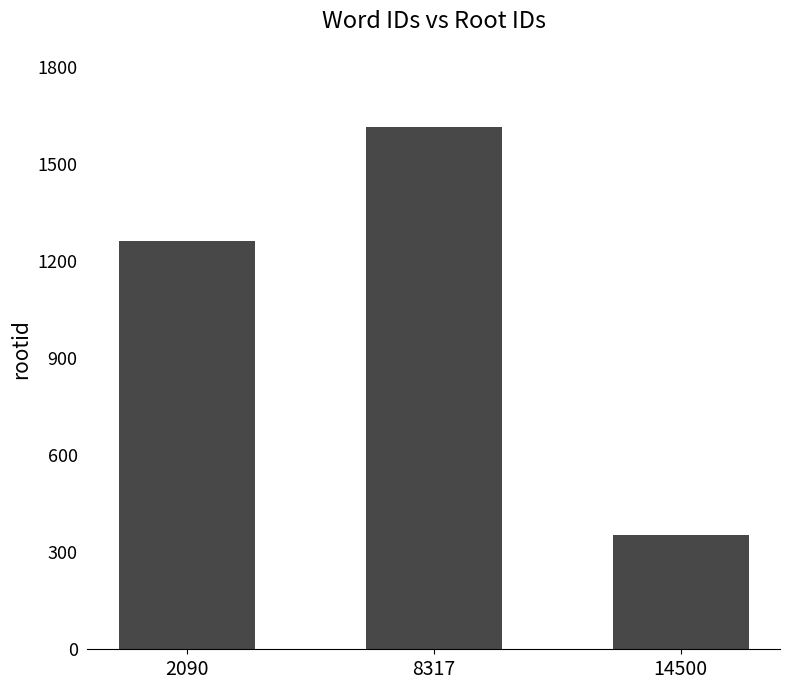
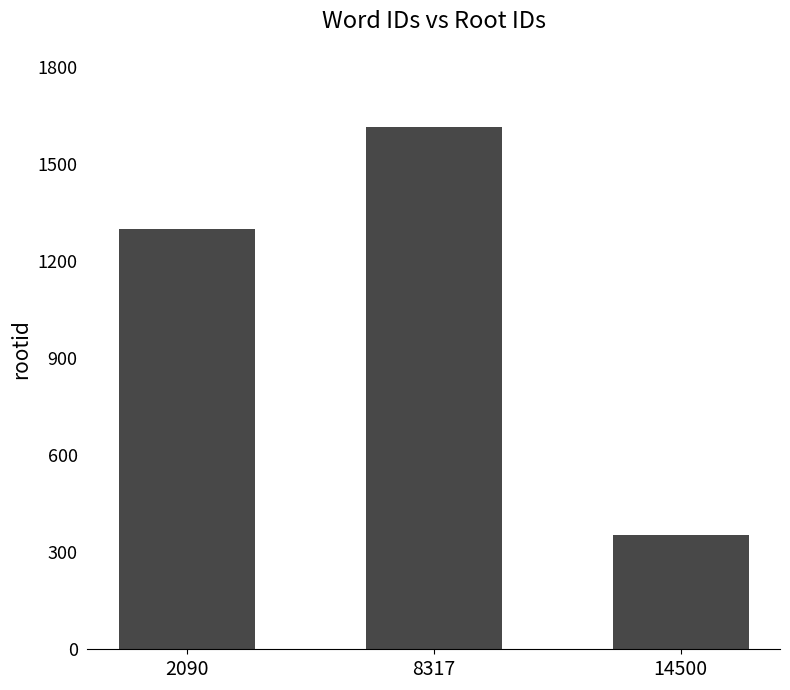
  {
-   "2090": 1260,
+   "2090": 1300,
    "8317": 1610,
    "14500": 350
  }
